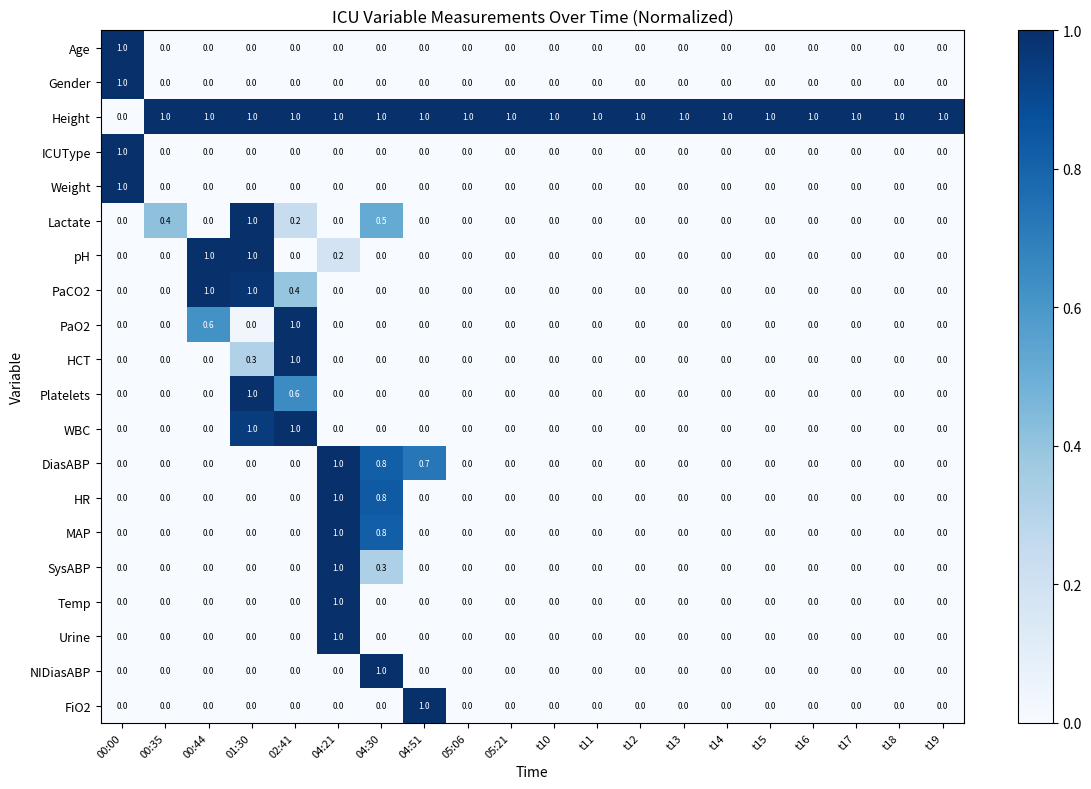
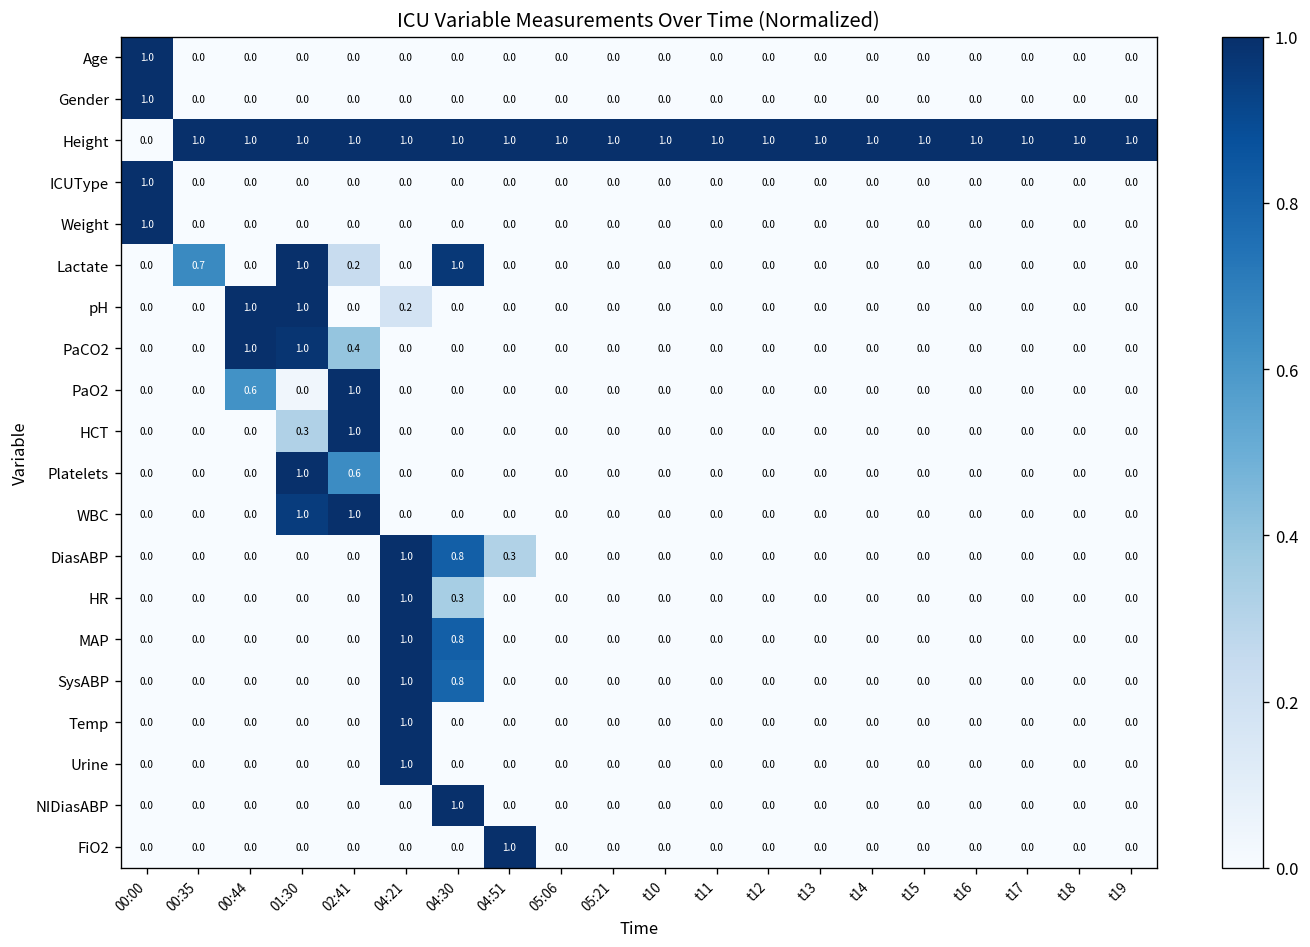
  {
    "Lactate": {
      "00:00": 0.0,
-     "00:35": 0.4,
+     "00:35": 0.7,
      "00:44": 0.0,
      "01:30": 1.0,
      "02:41": 0.2,
      "04:21": 0.0,
-     "04:30": 0.5,
+     "04:30": 1.0,
      "04:51": 0.0,
      "05:06": 0.0,
      "05:21": 0.0,
      "t10": 0.0,
      "t11": 0.0,
      "t12": 0.0,
      "t13": 0.0,
      "t14": 0.0,
      "t15": 0.0,
      "t16": 0.0,
      "t17": 0.0,
      "t18": 0.0,
      "t19": 0.0
    },
    "DiasABP": {
      "00:00": 0.0,
      "00:35": 0.0,
      "00:44": 0.0,
      "01:30": 0.0,
      "02:41": 0.0,
      "04:21": 1.0,
      "04:30": 0.8,
-     "04:51": 0.7,
+     "04:51": 0.3,
      "05:06": 0.0,
      "05:21": 0.0,
      "t10": 0.0,
      "t11": 0.0,
      "t12": 0.0,
      "t13": 0.0,
      "t14": 0.0,
      "t15": 0.0,
      "t16": 0.0,
      "t17": 0.0,
      "t18": 0.0,
      "t19": 0.0
    },
    "HR": {
      "00:00": 0.0,
      "00:35": 0.0,
      "00:44": 0.0,
      "01:30": 0.0,
      "02:41": 0.0,
      "04:21": 1.0,
-     "04:30": 0.8,
+     "04:30": 0.3,
      "04:51": 0.0,
      "05:06": 0.0,
      "05:21": 0.0,
      "t10": 0.0,
      "t11": 0.0,
      "t12": 0.0,
      "t13": 0.0,
      "t14": 0.0,
      "t15": 0.0,
      "t16": 0.0,
      "t17": 0.0,
      "t18": 0.0,
      "t19": 0.0
    },
    "SysABP": {
      "00:00": 0.0,
      "00:35": 0.0,
      "00:44": 0.0,
      "01:30": 0.0,
      "02:41": 0.0,
      "04:21": 1.0,
-     "04:30": 0.3,
+     "04:30": 0.8,
      "04:51": 0.0,
      "05:06": 0.0,
      "05:21": 0.0,
      "t10": 0.0,
      "t11": 0.0,
      "t12": 0.0,
      "t13": 0.0,
      "t14": 0.0,
      "t15": 0.0,
      "t16": 0.0,
      "t17": 0.0,
      "t18": 0.0,
      "t19": 0.0
    }
  }
